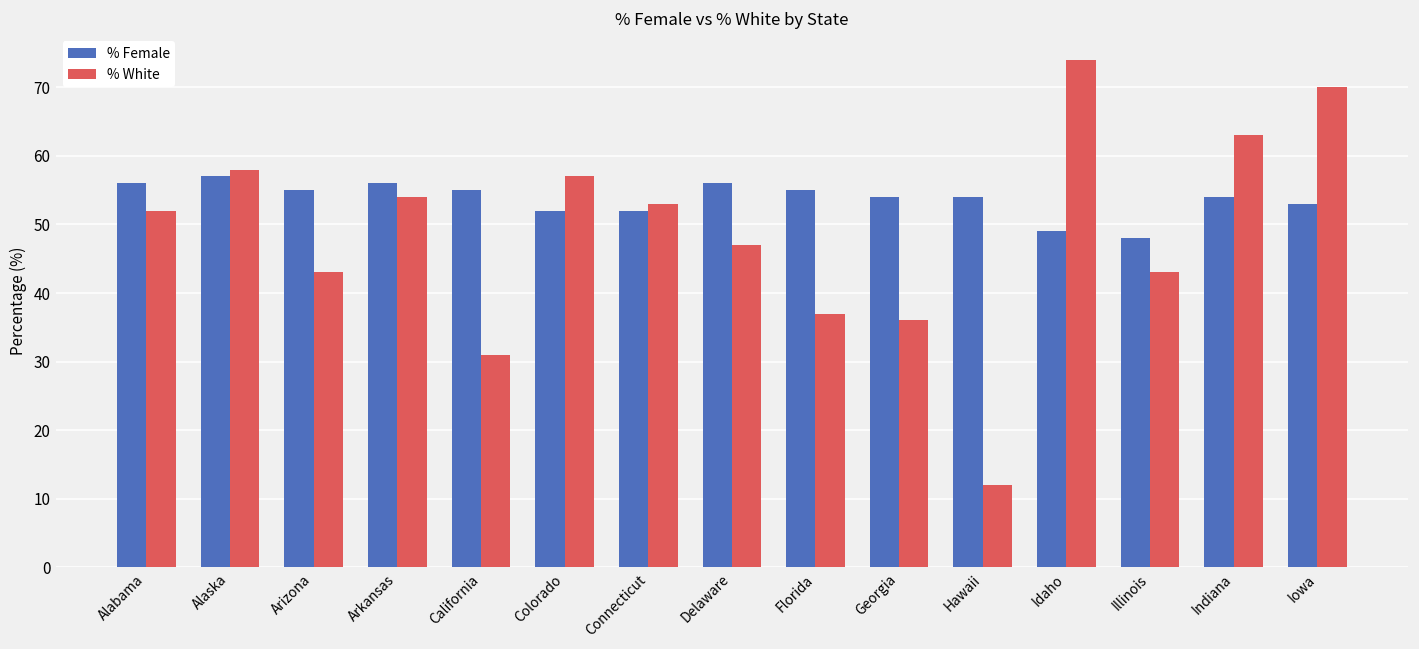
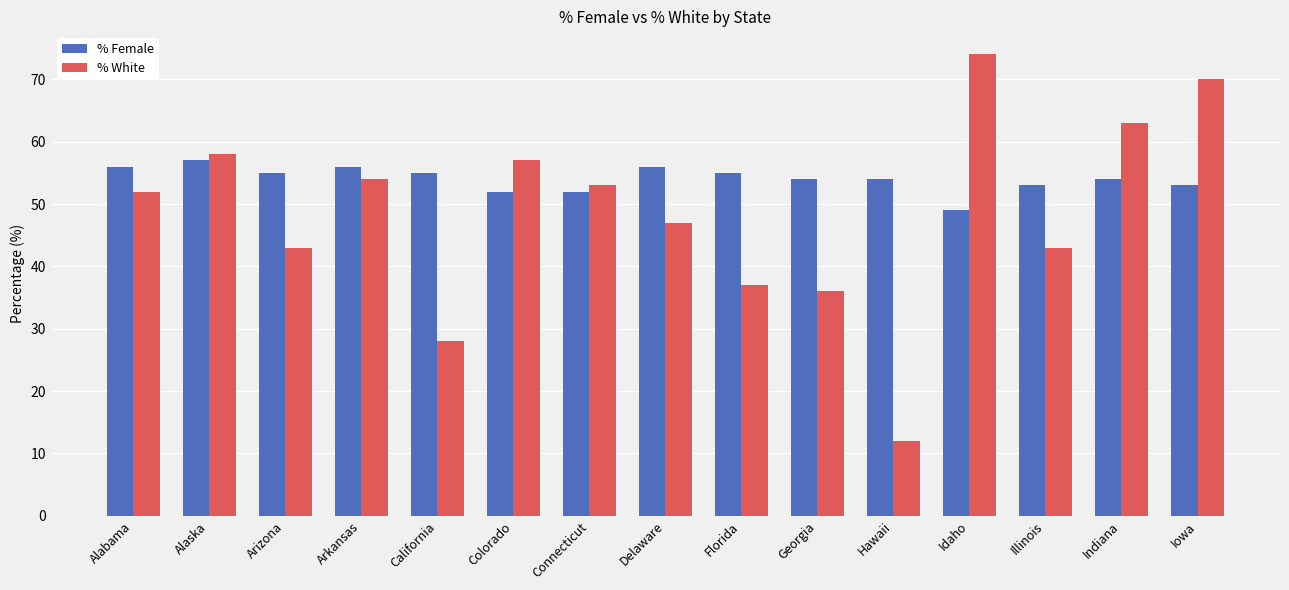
  {
    "% Female": {
      "Alabama": 56,
      "Alaska": 57,
      "Arizona": 55,
      "Arkansas": 56,
      "California": 55,
      "Colorado": 52,
      "Connecticut": 52,
      "Delaware": 56,
      "Florida": 55,
      "Georgia": 54,
      "Hawaii": 54,
      "Idaho": 49,
-     "Illinois": 48,
+     "Illinois": 53,
      "Indiana": 54,
      "Iowa": 53
    },
    "% White": {
      "Alabama": 52,
      "Alaska": 58,
      "Arizona": 43,
      "Arkansas": 54,
-     "California": 31,
+     "California": 28,
      "Colorado": 57,
      "Connecticut": 53,
      "Delaware": 47,
      "Florida": 37,
      "Georgia": 36,
      "Hawaii": 12,
      "Idaho": 74,
      "Illinois": 43,
      "Indiana": 63,
      "Iowa": 70
    }
  }
